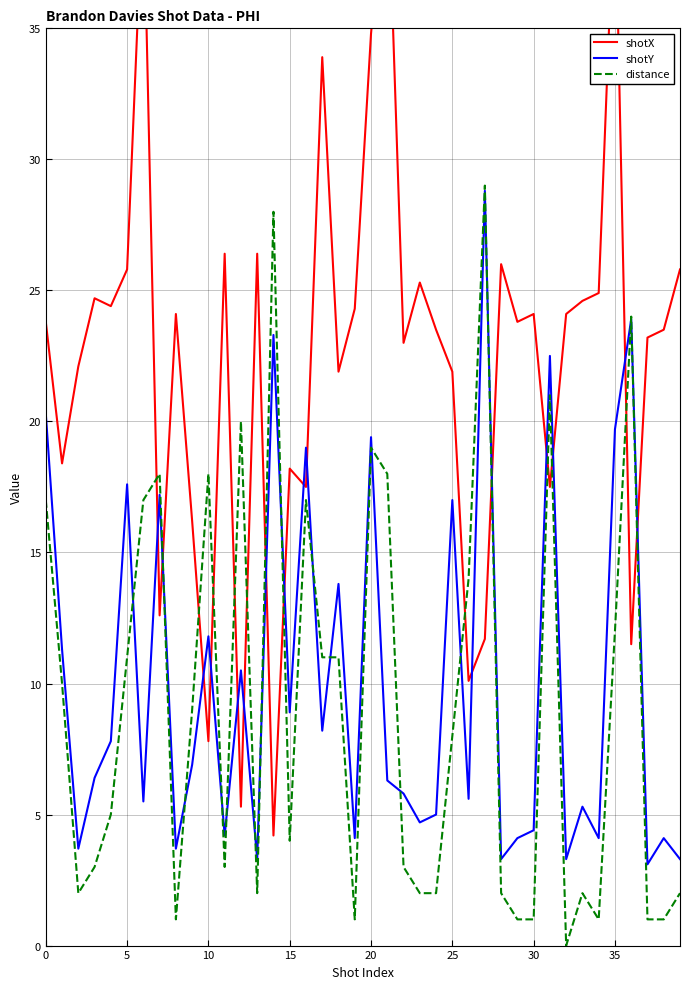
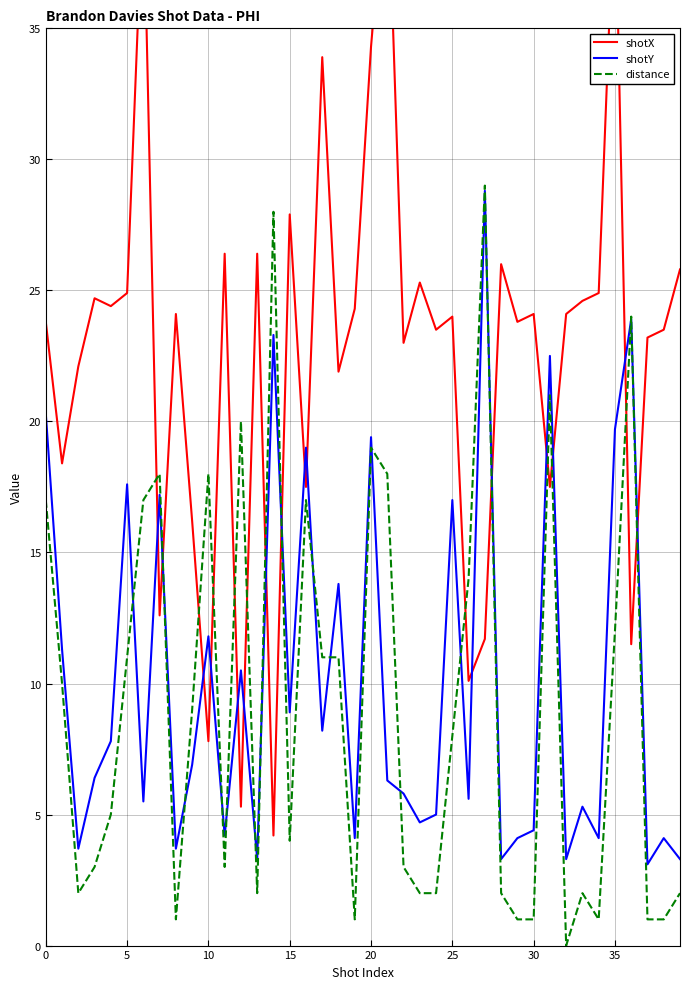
  {
    "shotX": {
      "0": 23.8,
-     "5": 25.8,
+     "5": 24.9,
      "10": 7.8,
-     "15": 18.2,
-     "20": 34.8,
-     "25": 21.9,
+     "15": 27.9,
+     "20": 34.3,
+     "25": 24.0,
      "30": 24.1
    },
    "shotY": {
      "0": 20.3,
      "5": 17.6,
      "10": 11.8,
      "15": 8.9,
      "20": 19.4,
      "25": 17.0,
      "30": 4.4,
      "35": 19.7
    },
    "distance": {
      "0": 17.0,
      "5": 11.0,
      "10": 18.0,
      "15": 4.0,
      "20": 19.0,
      "25": 8.0,
      "30": 1.0,
      "35": 12.0
    }
  }
